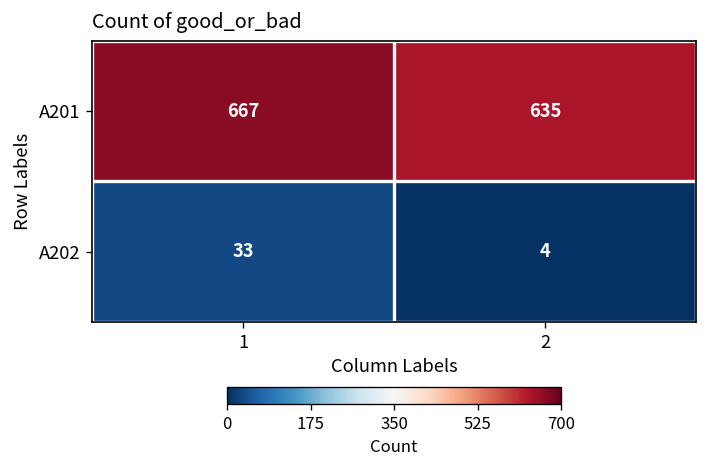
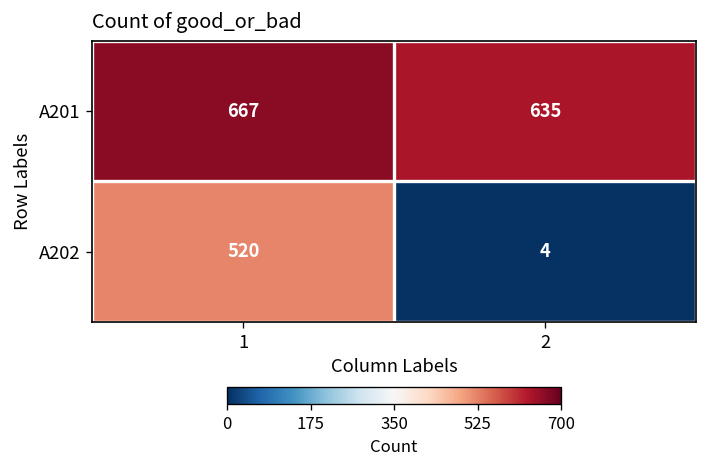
  {
    "A201": {
      "1": 667,
      "2": 635
    },
    "A202": {
-     "1": 33,
+     "1": 520,
      "2": 4
    }
  }
